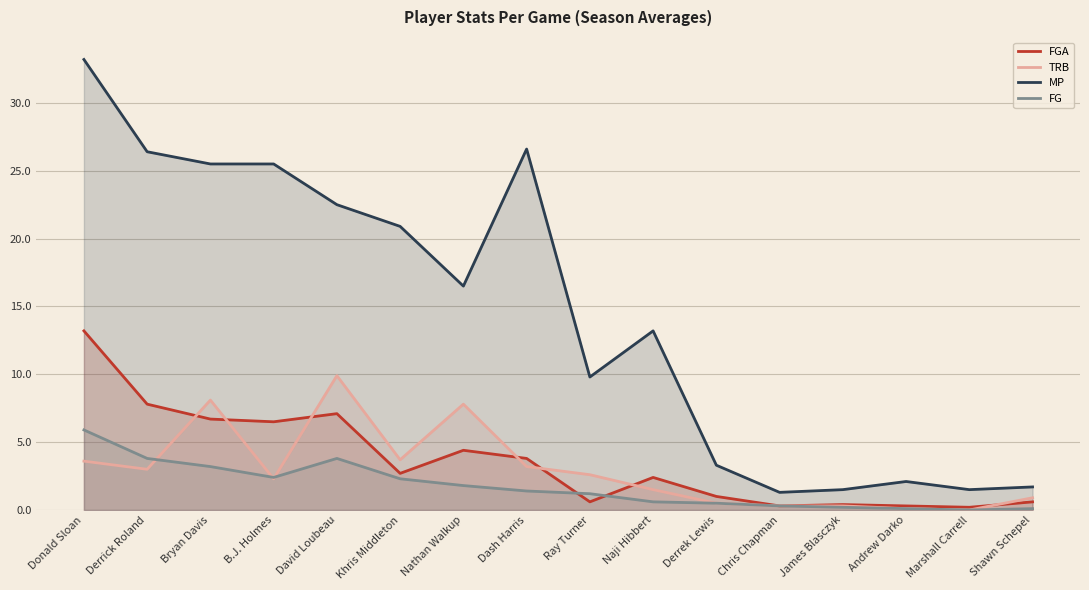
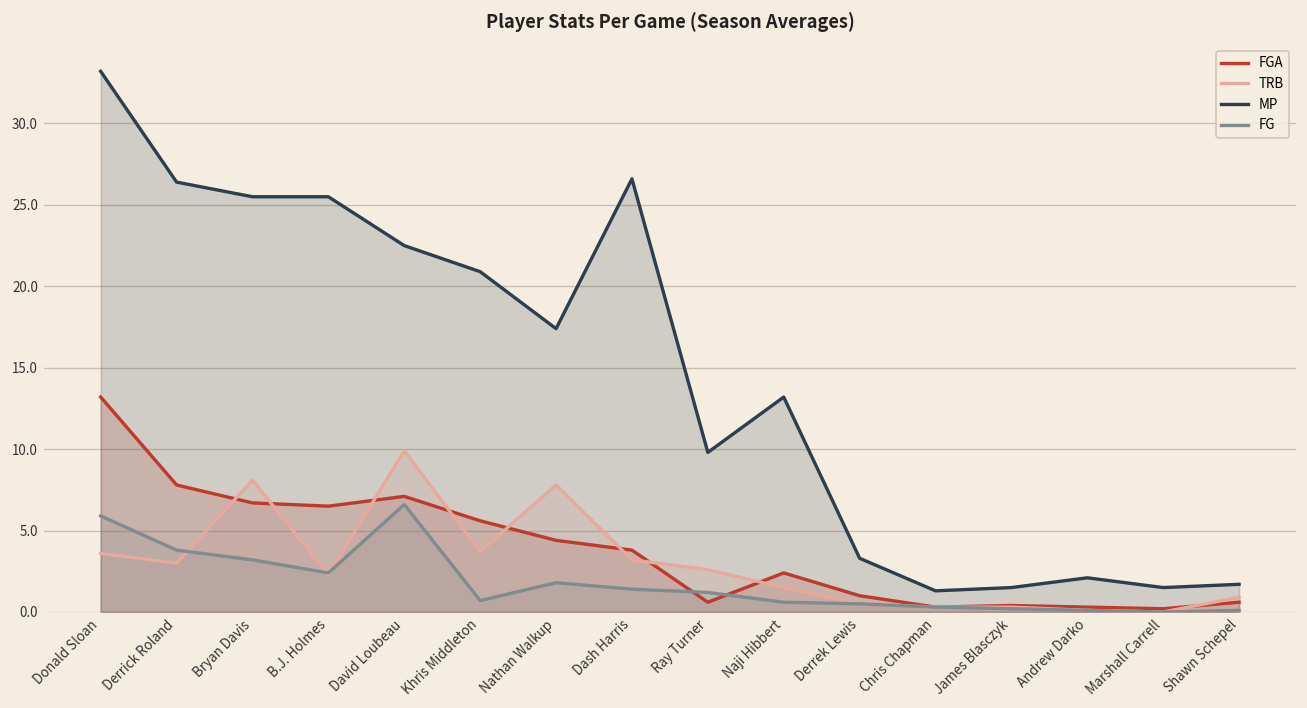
  {
    "FGA": {
      "Donald Sloan": 13.2,
      "Derrick Roland": 7.8,
      "Bryan Davis": 6.7,
      "B.J. Holmes": 6.5,
      "David Loubeau": 7.1,
-     "Khris Middleton": 2.7,
+     "Khris Middleton": 5.6,
      "Nathan Walkup": 4.4,
      "Dash Harris": 3.8,
      "Ray Turner": 0.6,
      "Naji Hibbert": 2.4,
      "Derrek Lewis": 1.0,
      "Andrew Darko": 0.3,
      "Marshall Carrell": 0.2,
      "Shawn Schepel": 0.6
    },
    "TRB": {
      "Donald Sloan": 3.6,
      "Derrick Roland": 3.0,
      "Bryan Davis": 8.1,
      "David Loubeau": 9.9,
      "Khris Middleton": 3.7,
      "Nathan Walkup": 7.8,
      "Dash Harris": 3.2,
      "Ray Turner": 2.6,
      "Naji Hibbert": 1.5,
      "Shawn Schepel": 0.9
    },
    "MP": {
      "Donald Sloan": 33.2,
      "Derrick Roland": 26.4,
      "Bryan Davis": 25.5,
      "B.J. Holmes": 25.5,
      "David Loubeau": 22.5,
      "Khris Middleton": 20.9,
-     "Nathan Walkup": 16.5,
+     "Nathan Walkup": 17.4,
      "Dash Harris": 26.6,
      "Ray Turner": 9.8,
      "Naji Hibbert": 13.2,
      "Derrek Lewis": 3.3,
      "Chris Chapman": 1.3,
      "James Blasczyk": 1.5,
      "Andrew Darko": 2.1,
      "Marshall Carrell": 1.5,
      "Shawn Schepel": 1.7
    },
    "FG": {
      "Donald Sloan": 5.9,
      "Derrick Roland": 3.8,
      "Bryan Davis": 3.2,
-     "David Loubeau": 3.8,
-     "Khris Middleton": 2.3,
+     "David Loubeau": 6.6,
+     "Khris Middleton": 0.7,
      "Nathan Walkup": 1.8,
      "Dash Harris": 1.4,
      "Ray Turner": 1.2,
      "Naji Hibbert": 0.6,
      "Shawn Schepel": 0.1
    }
  }
